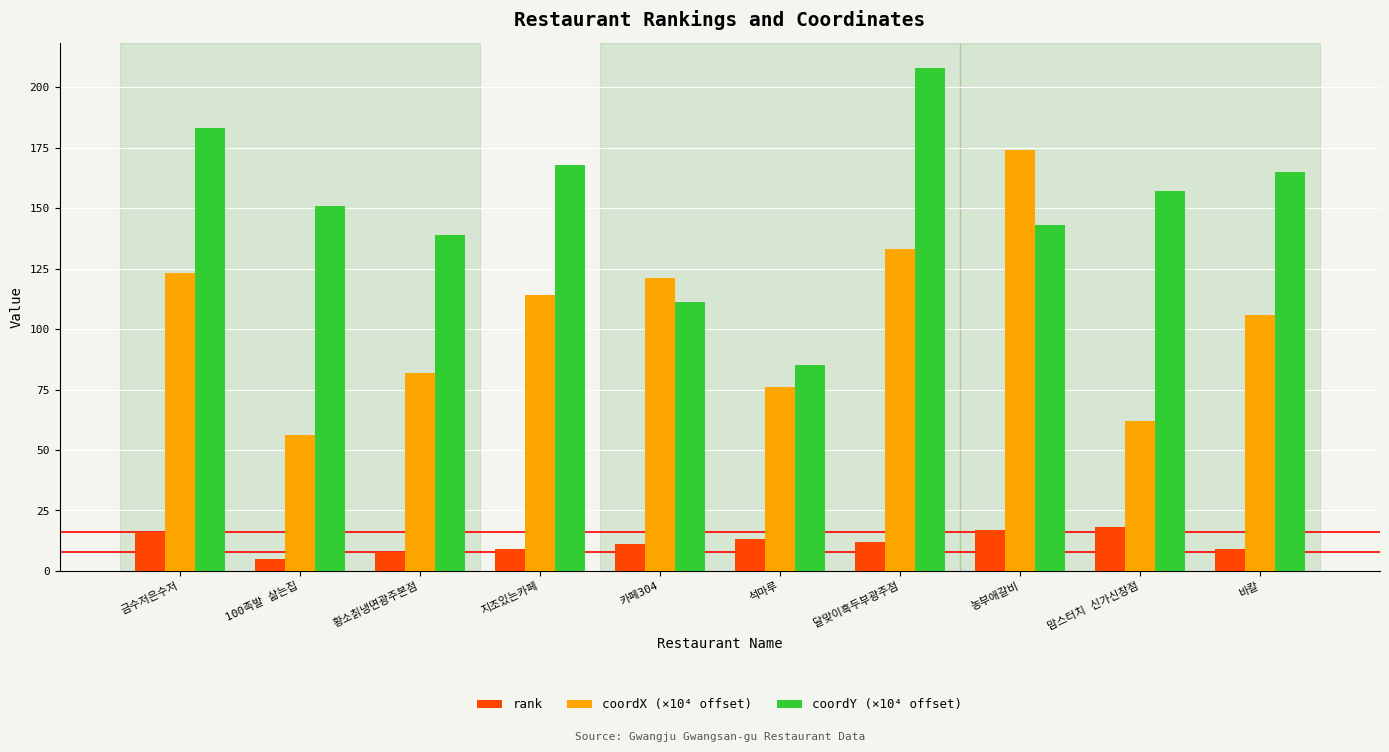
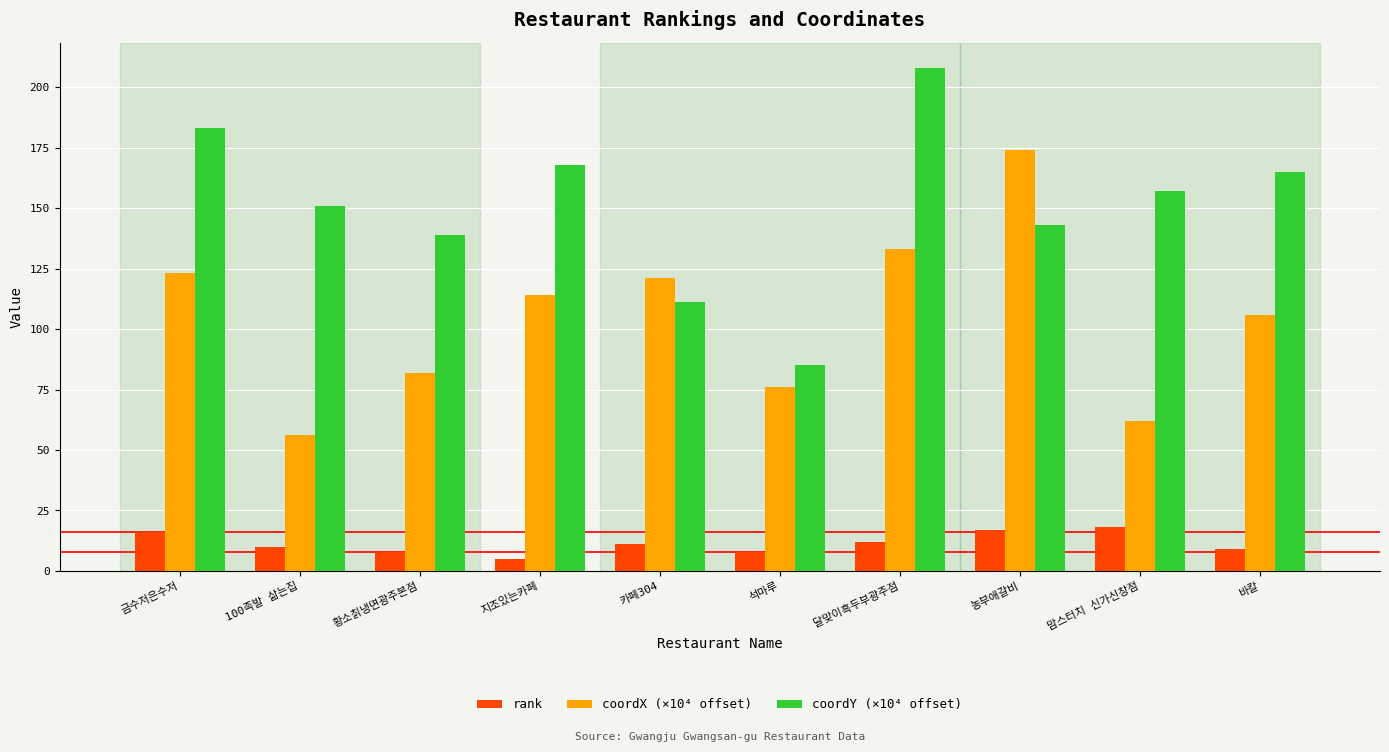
  {
    "rank": {
      "금수저은수저": 16,
-     "100족발 삶는집": 5,
+     "100족발 삶는집": 10,
      "황소칡냉면광주본점": 8,
-     "지조있는카페": 9,
+     "지조있는카페": 5,
      "카페304": 11,
-     "석마루": 13,
+     "석마루": 8,
      "달맞이흑두부광주점": 12,
      "농부애갈비": 17,
      "맘스터치 신가신창점": 18,
      "바칼": 9
    },
    "coordX (×10⁴ offset)": {
      "금수저은수저": 123,
      "100족발 삶는집": 56,
      "황소칡냉면광주본점": 82,
      "지조있는카페": 114,
      "카페304": 121,
      "석마루": 76,
      "달맞이흑두부광주점": 133,
      "농부애갈비": 174,
      "맘스터치 신가신창점": 62,
      "바칼": 106
    },
    "coordY (×10⁴ offset)": {
      "금수저은수저": 183,
      "100족발 삶는집": 151,
      "황소칡냉면광주본점": 139,
      "지조있는카페": 168,
      "카페304": 111,
      "석마루": 85,
      "달맞이흑두부광주점": 208,
      "농부애갈비": 143,
      "맘스터치 신가신창점": 157,
      "바칼": 165
    }
  }
